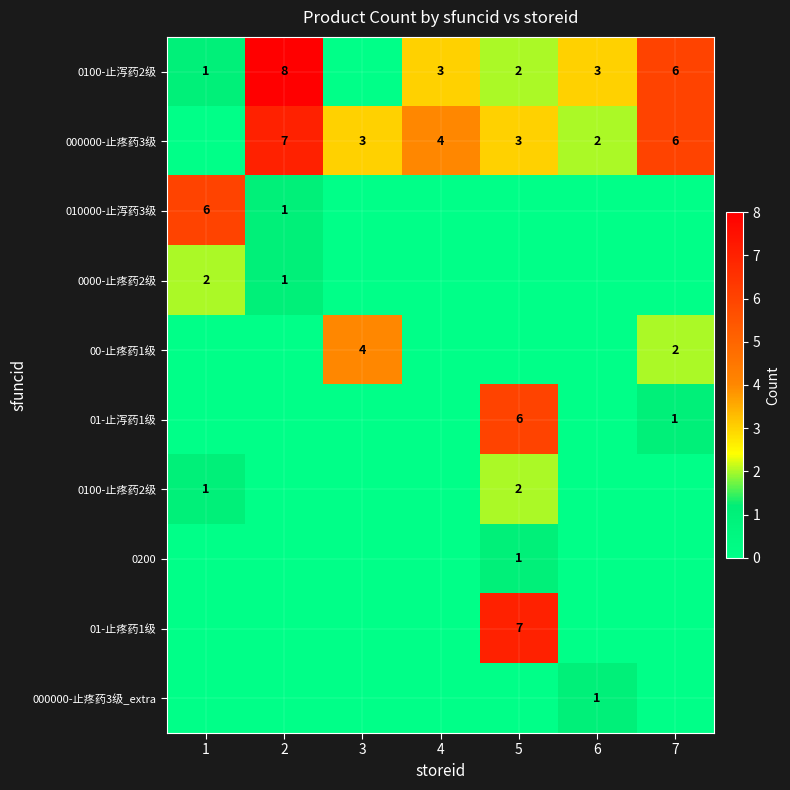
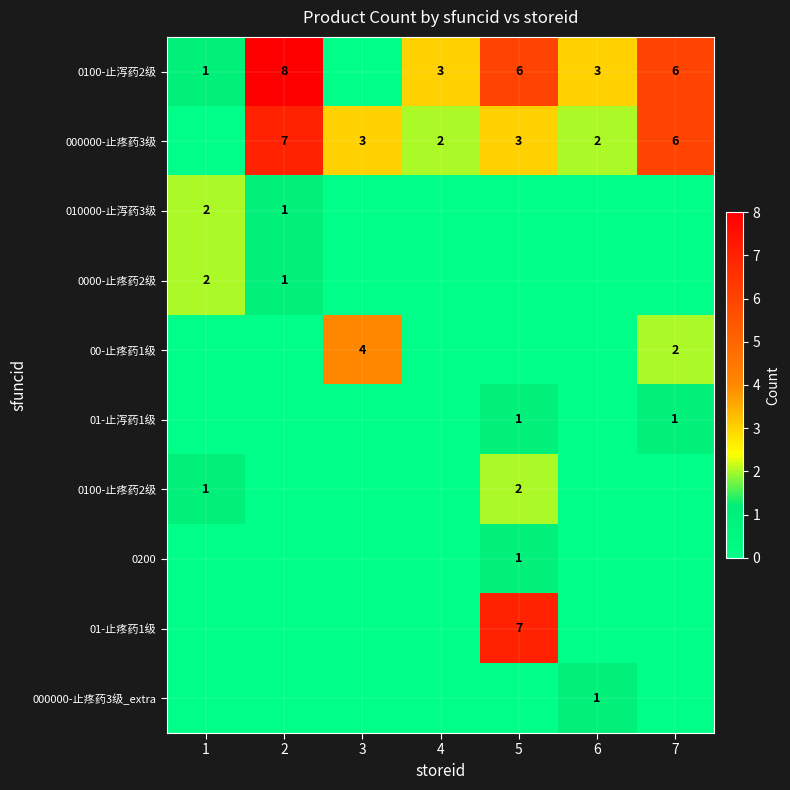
  {
    "0100-止泻药2级": {
      "1": 1,
      "2": 8,
      "4": 3,
-     "5": 2,
+     "5": 6,
      "6": 3,
      "7": 6
    },
    "000000-止疼药3级": {
      "2": 7,
      "3": 3,
-     "4": 4,
+     "4": 2,
      "5": 3,
      "6": 2,
      "7": 6
    },
    "010000-止泻药3级": {
-     "1": 6,
+     "1": 2,
      "2": 1
    },
    "0000-止疼药2级": {
      "1": 2,
      "2": 1
    },
    "00-止疼药1级": {
      "3": 4,
      "7": 2
    },
    "01-止泻药1级": {
-     "5": 6,
+     "5": 1,
      "7": 1
    },
    "0100-止疼药2级": {
      "1": 1,
      "5": 2
    },
    "0200": {
      "5": 1
    },
    "01-止疼药1级": {
      "5": 7
    },
    "000000-止疼药3级_extra": {
      "6": 1
    }
  }
